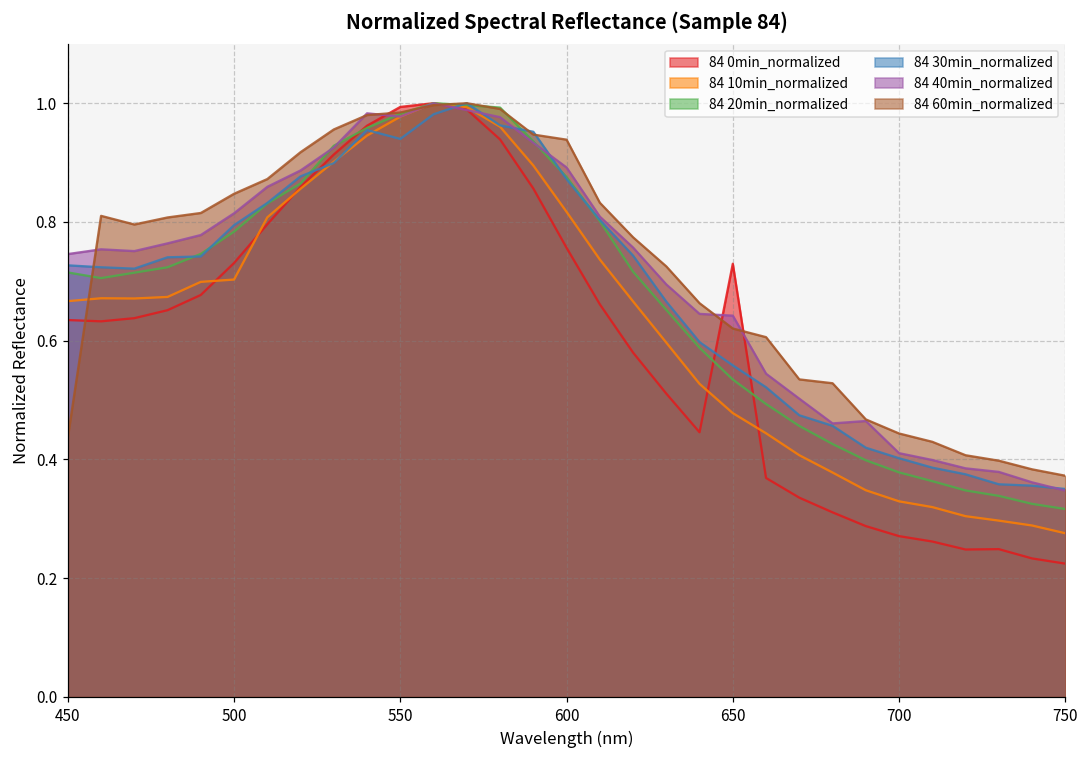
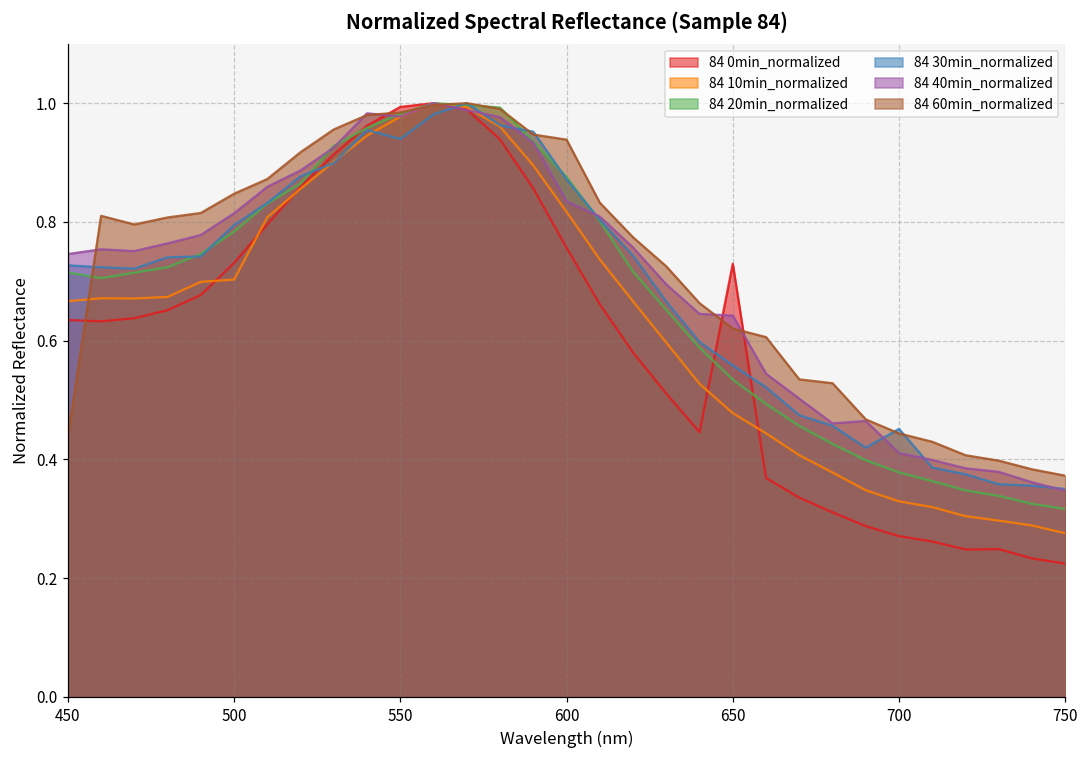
  {
    "84 0min_normalized": {
      "450": 0.63,
      "500": 0.73,
      "550": 0.99,
      "600": 0.76,
      "650": 0.73,
      "700": 0.27,
      "750": 0.22
    },
    "84 10min_normalized": {
      "450": 0.67,
      "500": 0.70,
      "600": 0.82,
      "650": 0.48,
      "700": 0.33,
      "750": 0.28
    },
    "84 20min_normalized": {
      "450": 0.71,
      "500": 0.78,
      "650": 0.53,
      "700": 0.38,
      "750": 0.32
    },
    "84 30min_normalized": {
      "450": 0.73,
      "500": 0.79,
      "550": 0.94,
      "650": 0.56,
-     "700": 0.40
+     "700": 0.45
    },
    "84 40min_normalized": {
      "450": 0.75,
      "500": 0.81,
-     "600": 0.89,
+     "600": 0.83,
      "650": 0.64,
      "700": 0.41
    },
    "84 60min_normalized": {
      "450": 0.44,
      "500": 0.85,
      "600": 0.94,
      "650": 0.62,
      "700": 0.44,
      "750": 0.37
    }
  }
